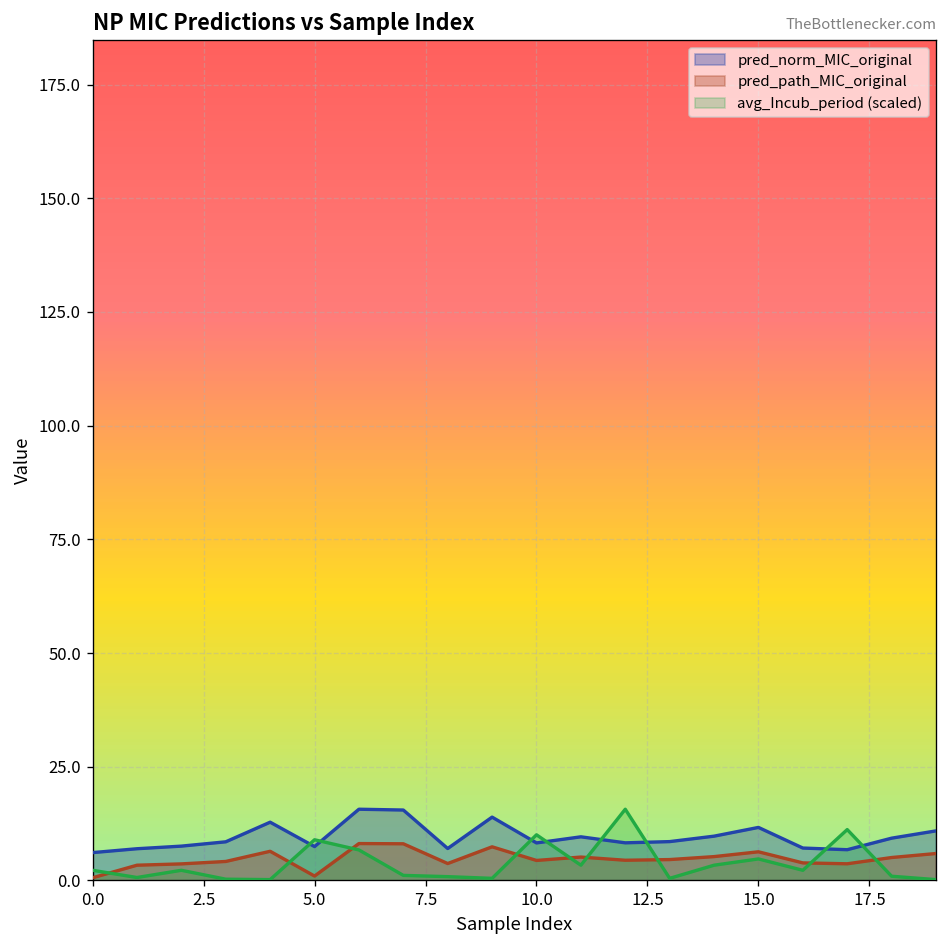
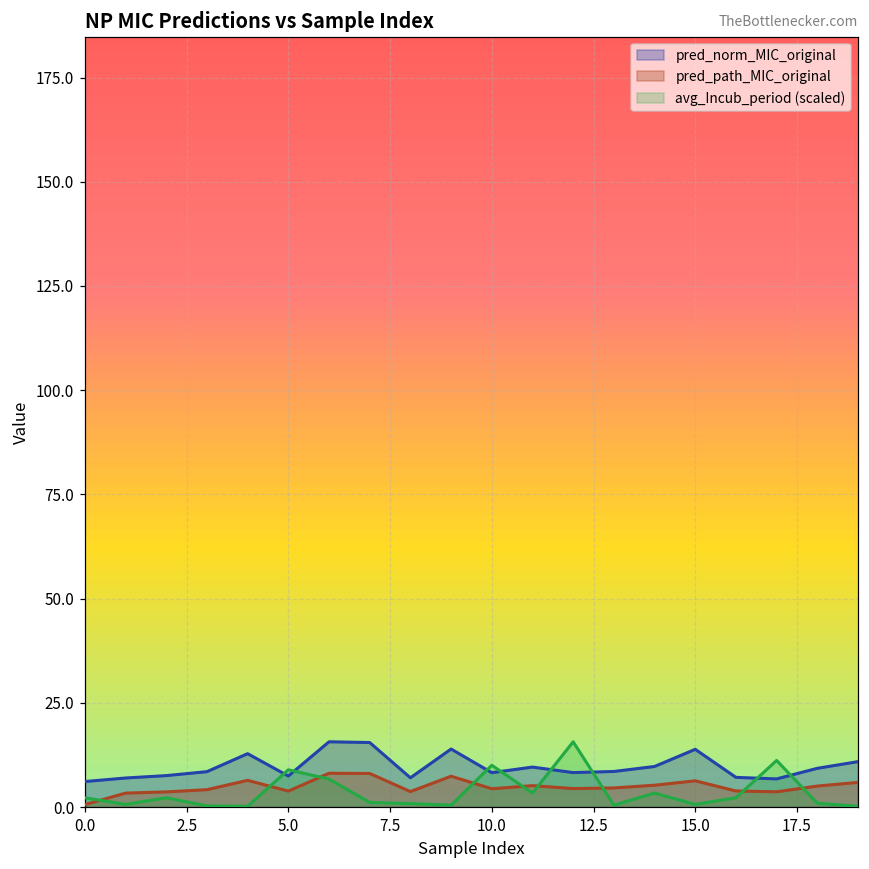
  {
    "pred_norm_MIC_original": {
      "0.0": 6,
      "5.0": 7,
      "10.0": 8,
-     "15.0": 12
+     "15.0": 14
    },
    "pred_path_MIC_original": {
      "0.0": 1,
-     "5.0": 1,
+     "5.0": 4,
      "10.0": 4,
      "15.0": 6
    },
    "avg_Incub_period (scaled)": {
      "0.0": 2,
      "5.0": 9,
      "10.0": 10,
-     "15.0": 5
+     "15.0": 1
    }
  }
